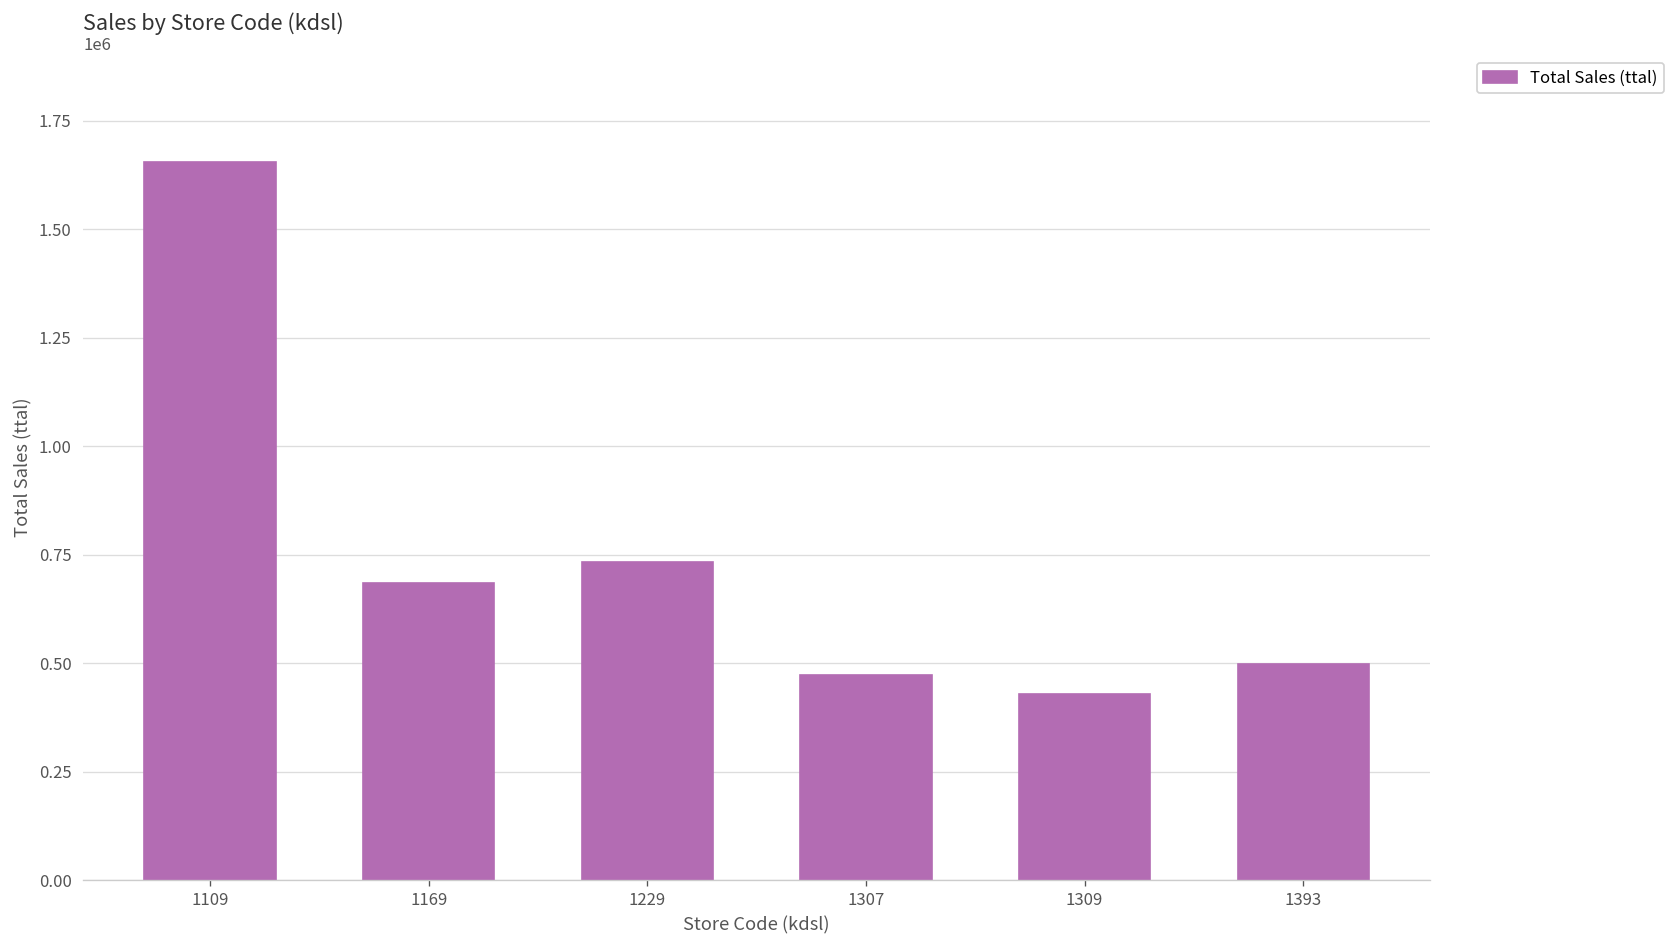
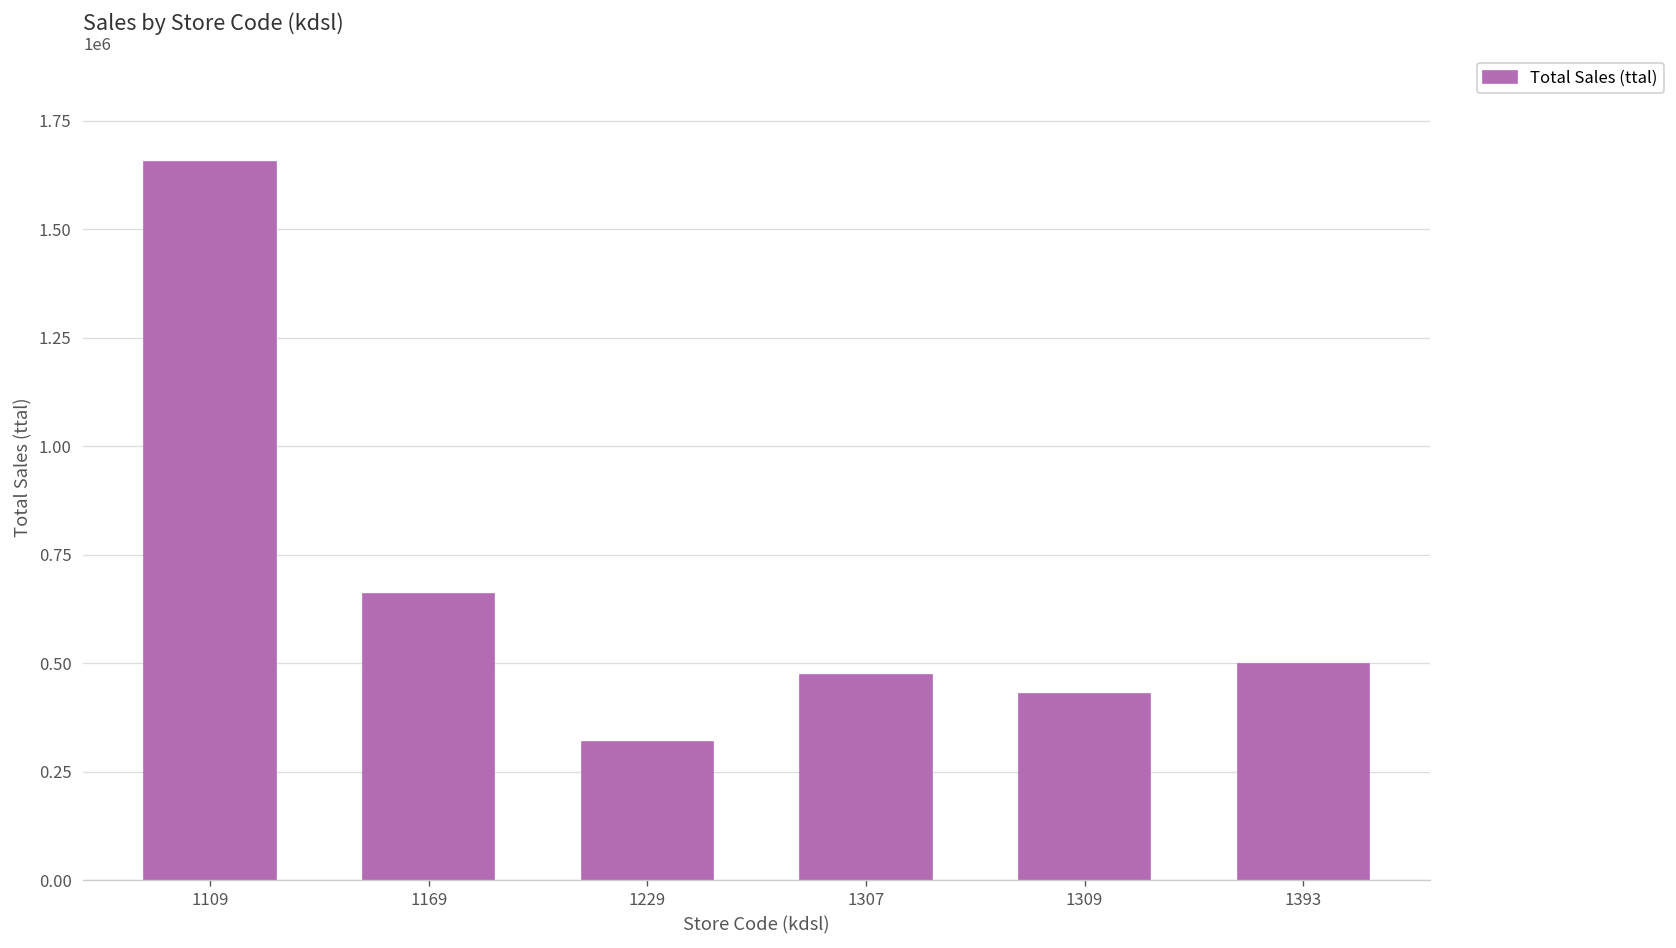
  {
    "1109": 1650000,
-   "1169": 680000,
-   "1229": 730000,
+   "1169": 660000,
+   "1229": 320000,
    "1307": 470000,
    "1309": 430000,
    "1393": 500000
  }
